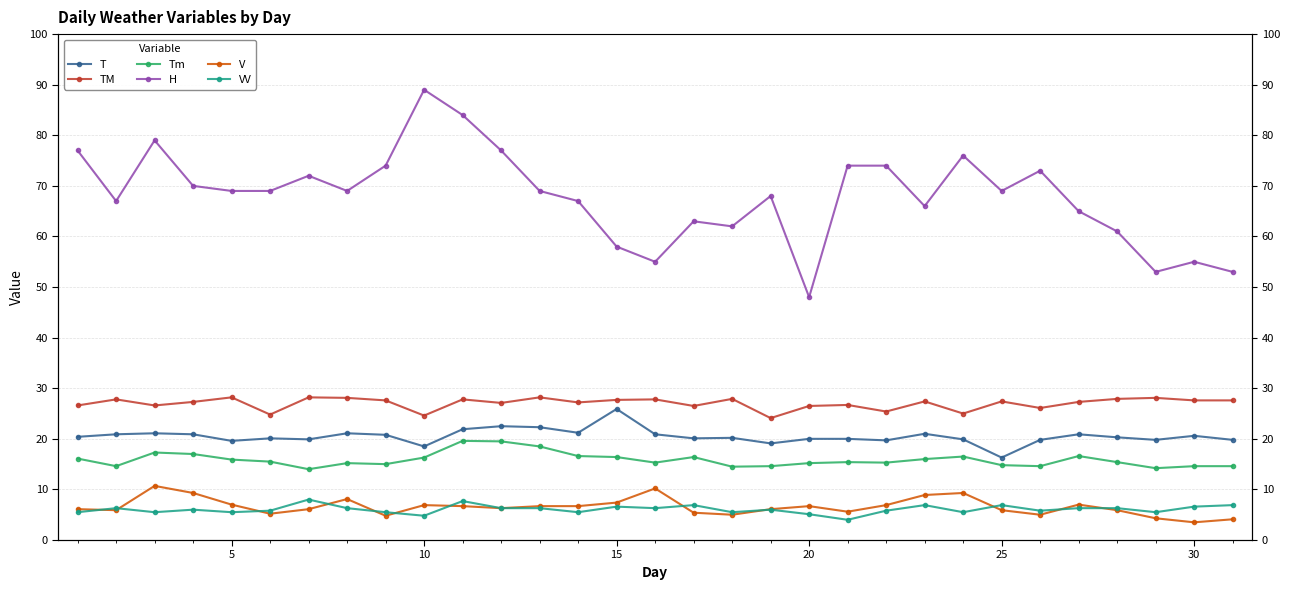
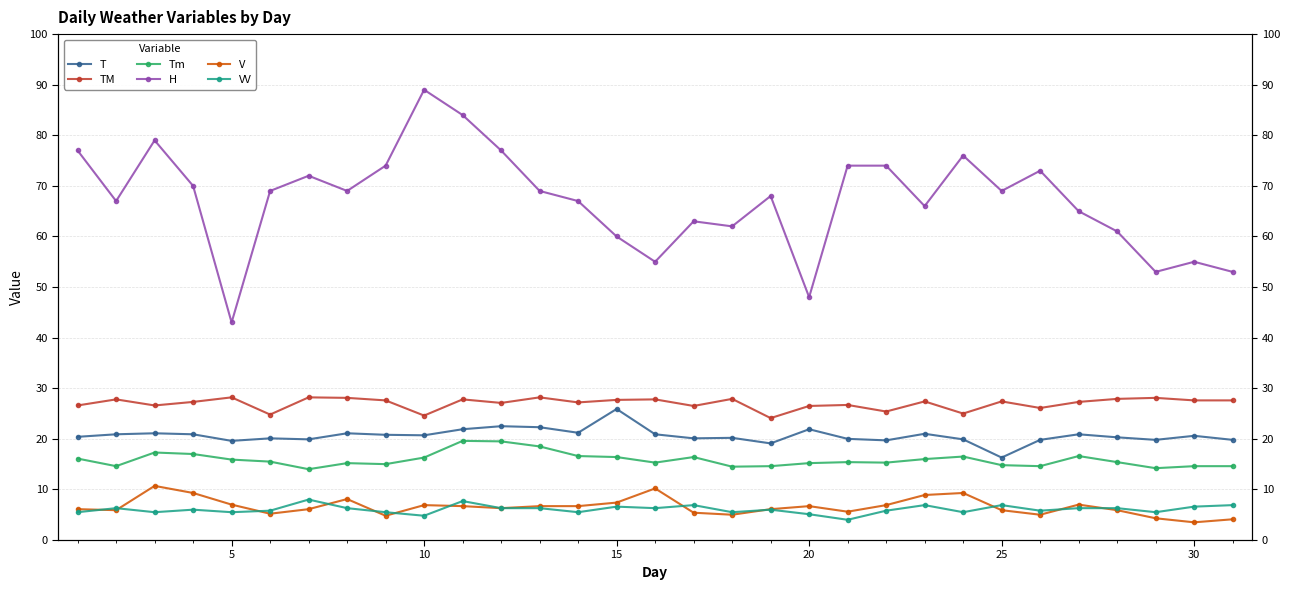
  {
    "T": {
      "5": 20,
-     "10": 19,
+     "10": 21,
      "15": 26,
-     "20": 20,
+     "20": 22,
      "25": 16,
      "30": 21
    },
    "H": {
-     "5": 69,
+     "5": 43,
      "10": 89,
-     "15": 58,
+     "15": 60,
      "20": 48,
      "25": 69,
      "30": 55
    }
  }
